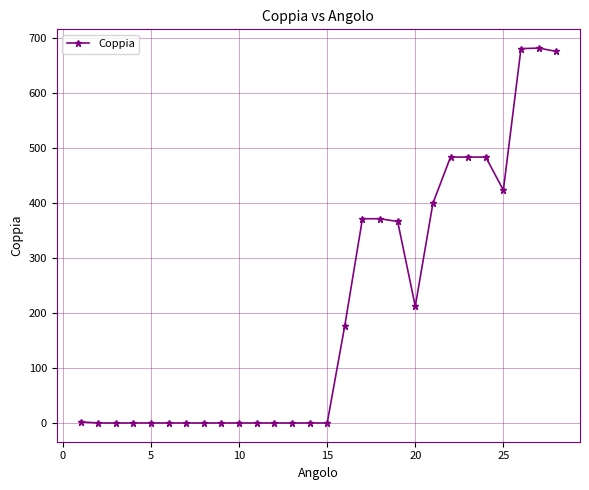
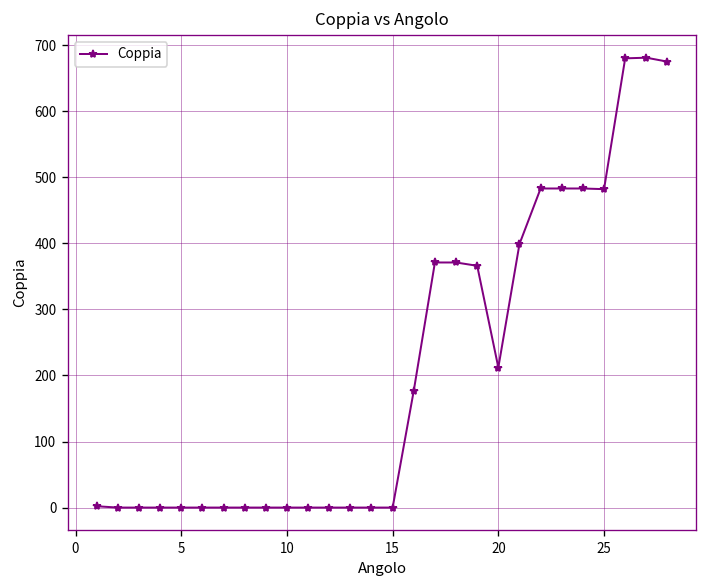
  {
    "5": 0,
    "10": 0,
    "15": 0,
    "20": 210,
-   "25": 420
+   "25": 480
  }
